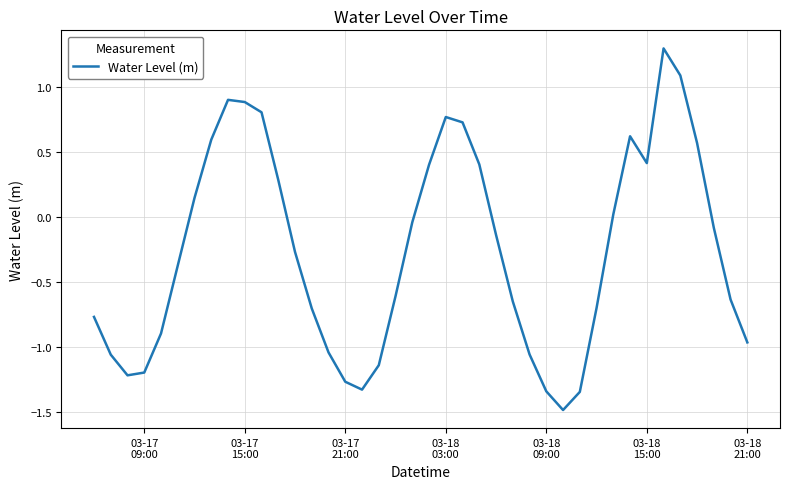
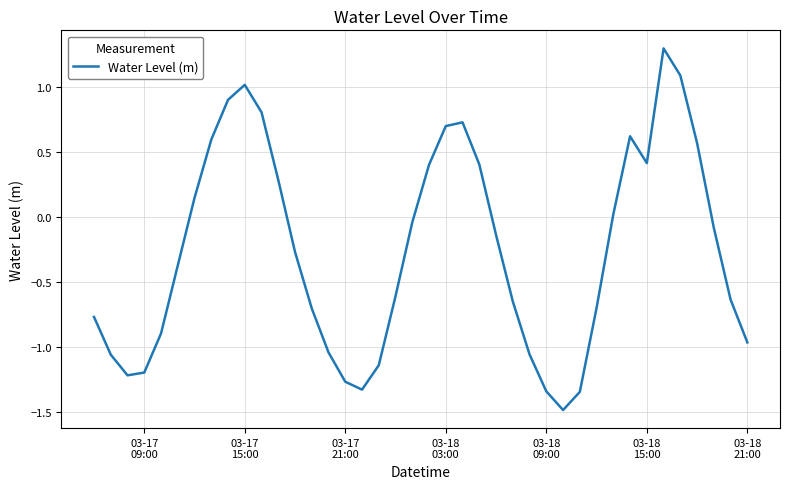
  {
    "03-17 09:00": -1.20,
-   "03-17 15:00": 0.88,
+   "03-17 15:00": 1.02,
    "03-17 21:00": -1.27,
-   "03-18 03:00": 0.77,
+   "03-18 03:00": 0.70,
    "03-18 09:00": -1.34,
    "03-18 15:00": 0.42,
    "03-18 21:00": -0.96
  }
